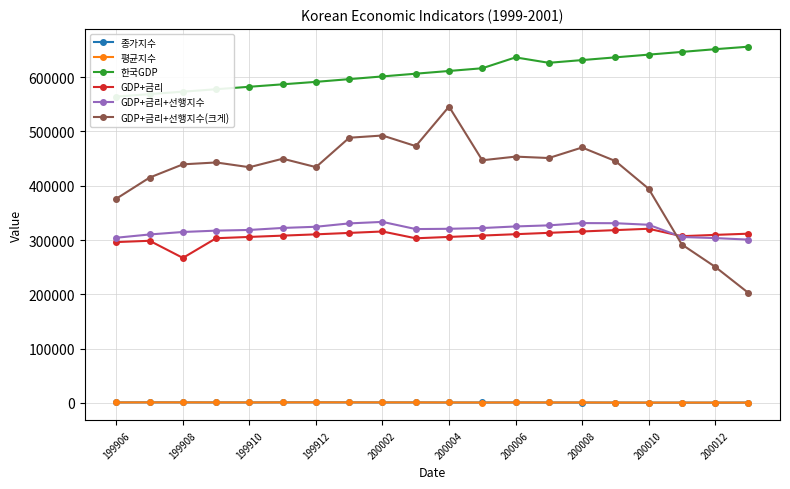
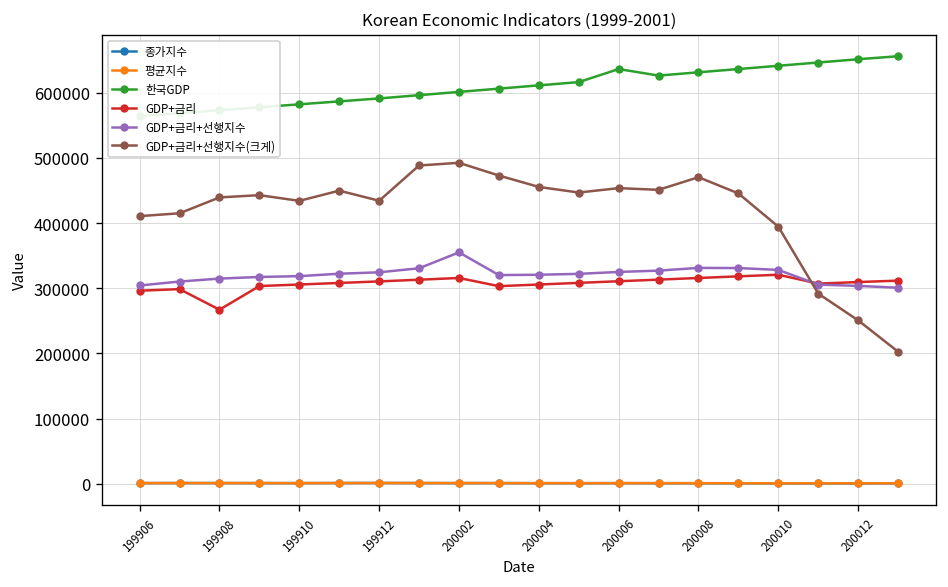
  {
    "한국GDP": {
      "199910": 580000,
      "199912": 590000,
      "200002": 600000,
      "200004": 610000,
      "200006": 640000,
      "200008": 630000,
      "200010": 640000,
      "200012": 650000
    },
    "GDP+금리": {
      "199906": 300000,
      "199908": 270000,
      "199910": 310000,
      "199912": 310000,
      "200002": 320000,
      "200004": 310000,
      "200006": 310000,
      "200008": 320000,
      "200010": 320000,
      "200012": 310000
    },
    "GDP+금리+선행지수": {
      "199906": 300000,
      "199908": 310000,
      "199910": 320000,
      "199912": 320000,
-     "200002": 330000,
+     "200002": 360000,
      "200004": 320000,
      "200006": 330000,
      "200008": 330000,
      "200010": 330000,
      "200012": 300000
    },
    "GDP+금리+선행지수(크게)": {
-     "199906": 380000,
+     "199906": 410000,
      "199908": 440000,
      "199910": 430000,
      "199912": 430000,
      "200002": 490000,
-     "200004": 550000,
+     "200004": 460000,
      "200006": 450000,
      "200008": 470000,
      "200010": 390000,
      "200012": 250000
    }
  }
